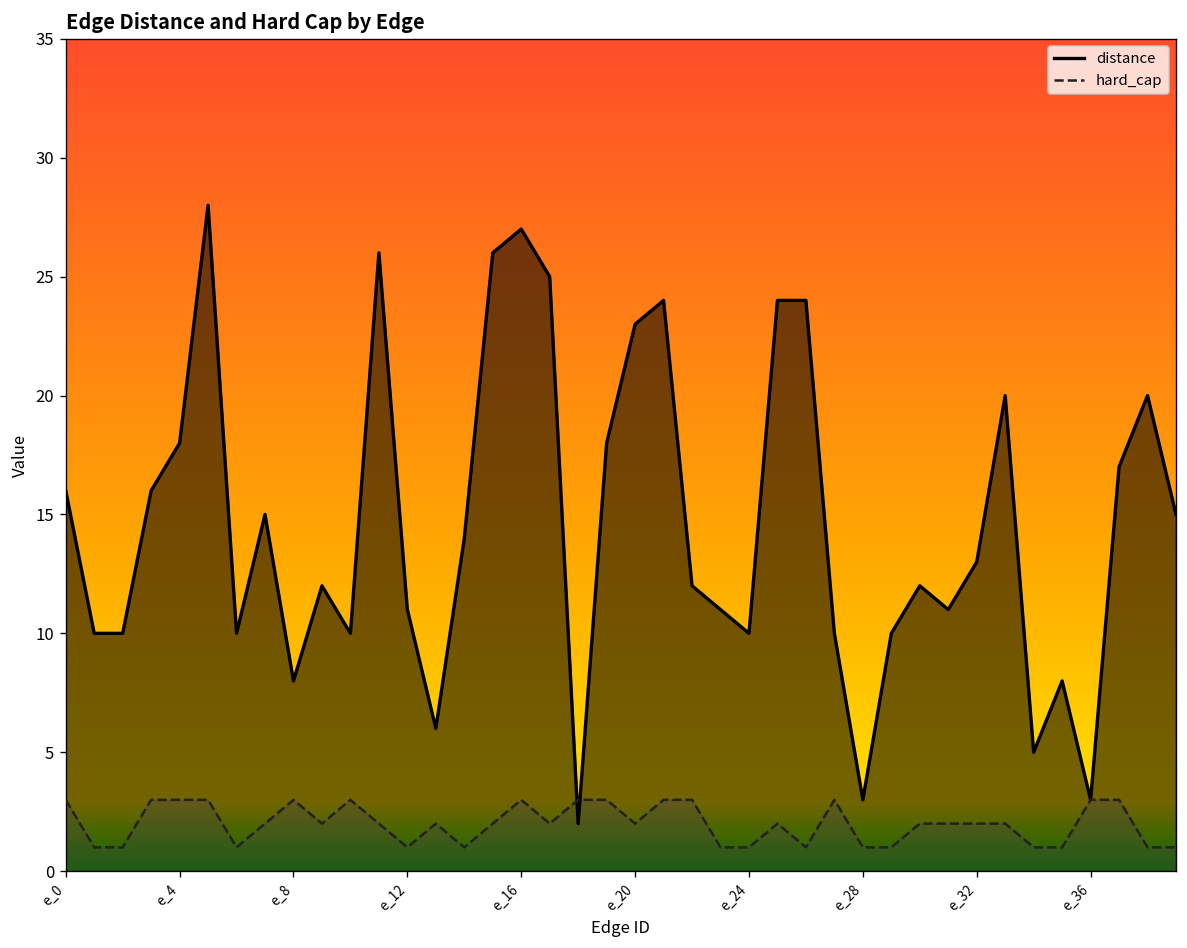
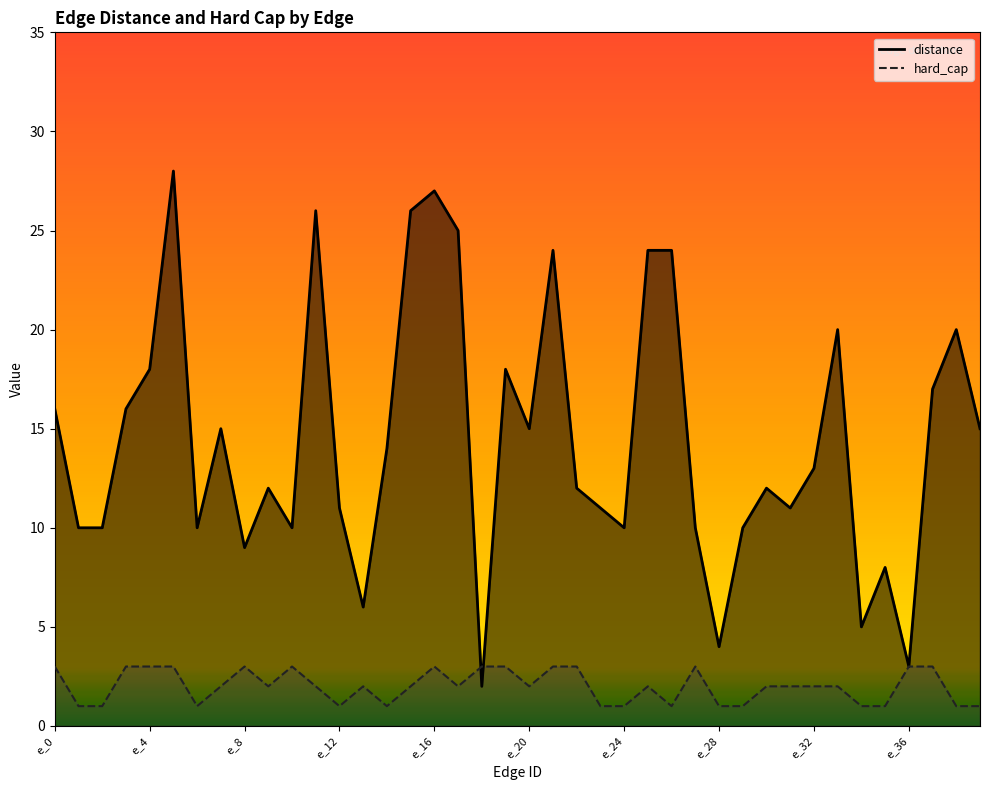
  {
    "distance": {
      "e_0": 16,
      "e_4": 18,
-     "e_8": 8,
+     "e_8": 9,
      "e_12": 11,
      "e_16": 27,
-     "e_20": 23,
+     "e_20": 15,
      "e_24": 10,
-     "e_28": 3,
+     "e_28": 4,
      "e_32": 13
    }
  }
